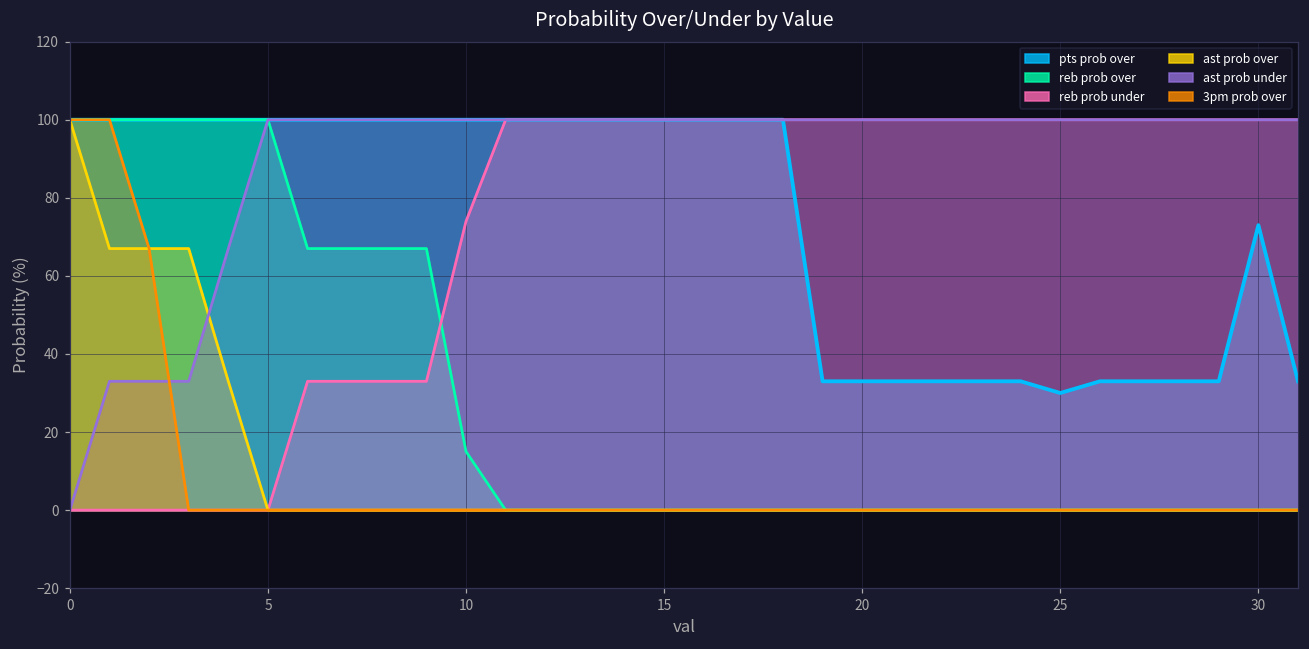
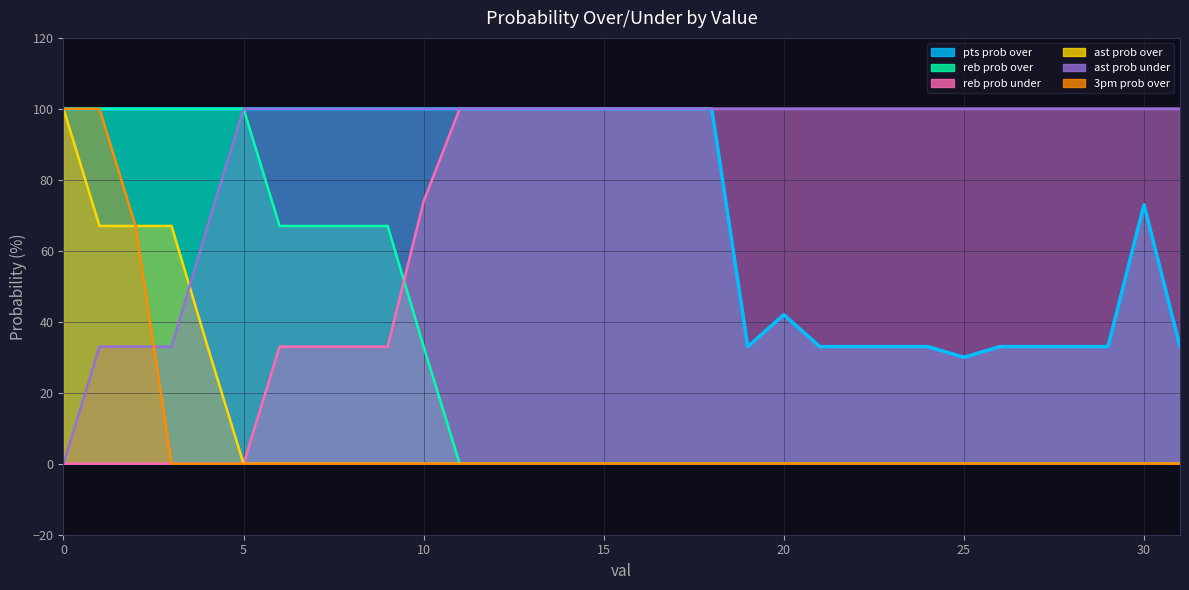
  {
    "pts prob over": {
-     "20": 33,
+     "20": 42,
      "25": 30,
      "30": 73
    },
    "reb prob over": {
-     "10": 15
+     "10": 33
    },
    "reb prob under": {
      "10": 74
    }
  }
